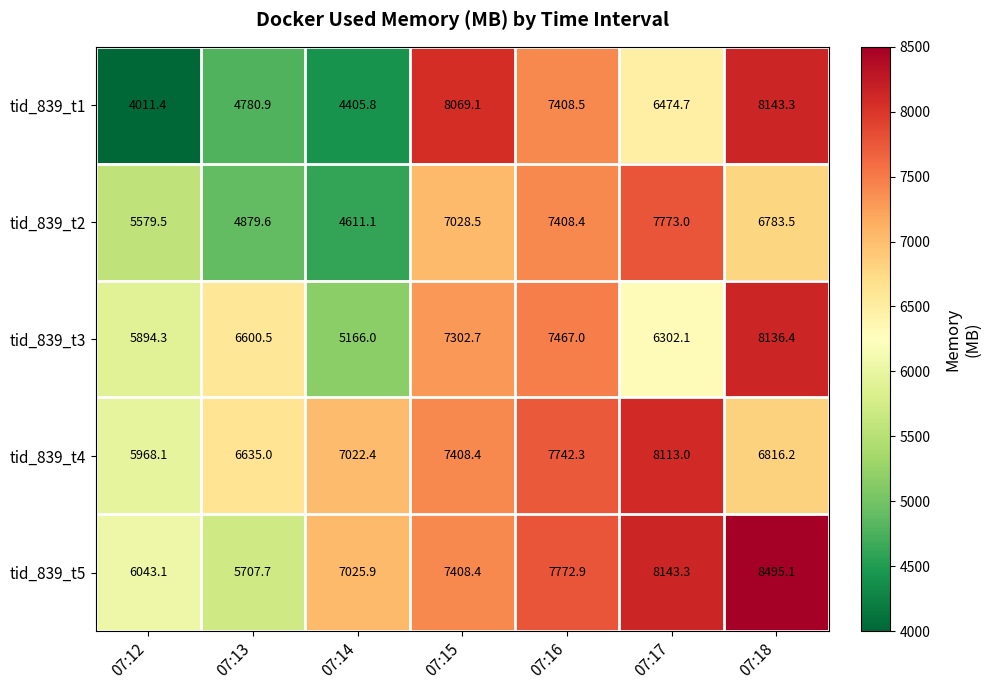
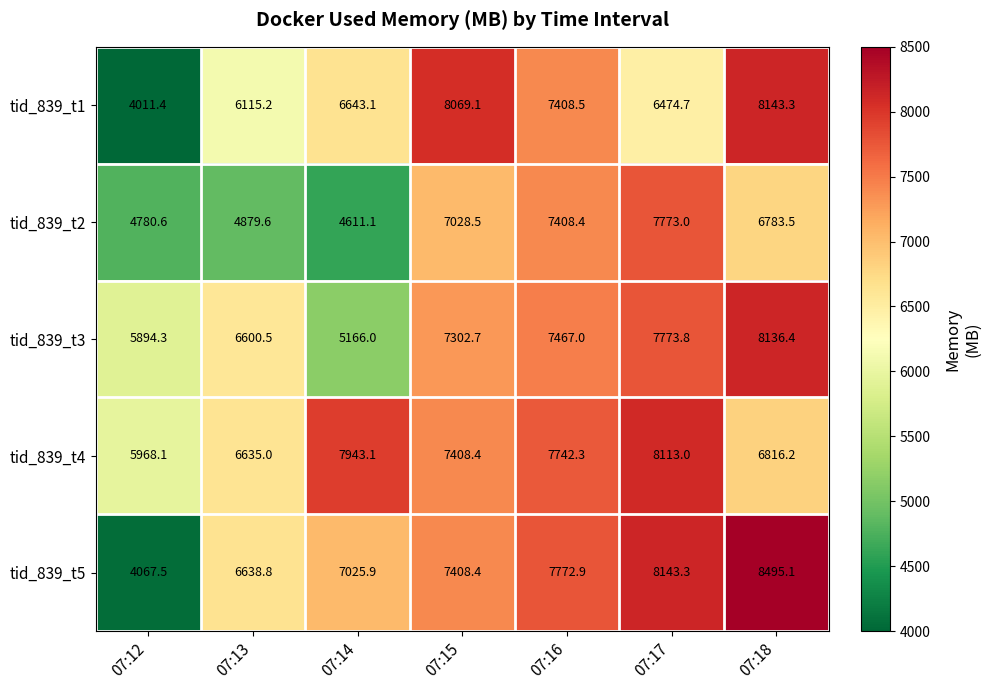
  {
    "tid_839_t1": {
      "07:12": 4011.4,
-     "07:13": 4780.9,
-     "07:14": 4405.8,
+     "07:13": 6115.2,
+     "07:14": 6643.1,
      "07:15": 8069.1,
      "07:16": 7408.5,
      "07:17": 6474.7,
      "07:18": 8143.3
    },
    "tid_839_t2": {
-     "07:12": 5579.5,
+     "07:12": 4780.6,
      "07:13": 4879.6,
      "07:14": 4611.1,
      "07:15": 7028.5,
      "07:16": 7408.4,
      "07:17": 7773.0,
      "07:18": 6783.5
    },
    "tid_839_t3": {
      "07:12": 5894.3,
      "07:13": 6600.5,
      "07:14": 5166.0,
      "07:15": 7302.7,
      "07:16": 7467.0,
-     "07:17": 6302.1,
+     "07:17": 7773.8,
      "07:18": 8136.4
    },
    "tid_839_t4": {
      "07:12": 5968.1,
      "07:13": 6635.0,
-     "07:14": 7022.4,
+     "07:14": 7943.1,
      "07:15": 7408.4,
      "07:16": 7742.3,
      "07:17": 8113.0,
      "07:18": 6816.2
    },
    "tid_839_t5": {
-     "07:12": 6043.1,
-     "07:13": 5707.7,
+     "07:12": 4067.5,
+     "07:13": 6638.8,
      "07:14": 7025.9,
      "07:15": 7408.4,
      "07:16": 7772.9,
      "07:17": 8143.3,
      "07:18": 8495.1
    }
  }
